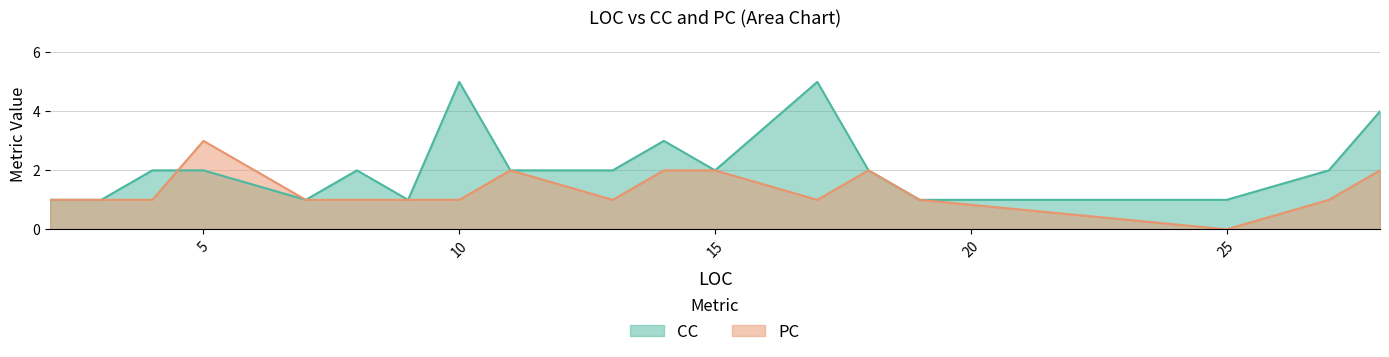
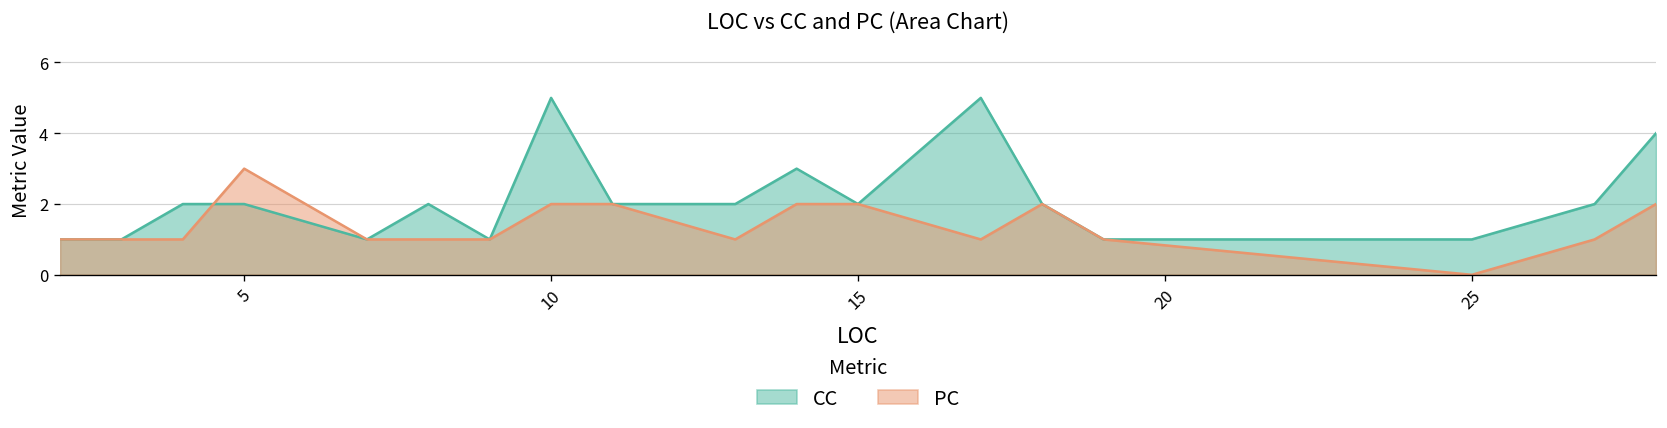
  {
    "CC": {
      "5": 2,
      "10": 5,
      "25": 1
    },
    "PC": {
      "5": 3,
-     "10": 1,
+     "10": 2,
      "25": 0
    }
  }
